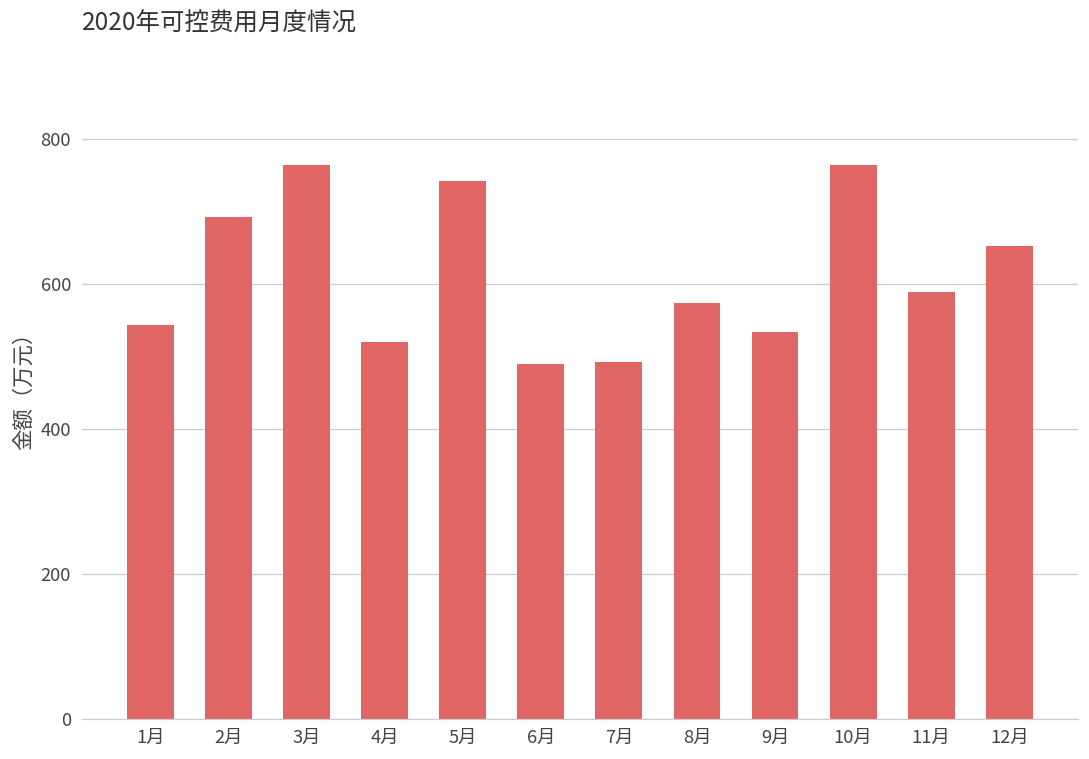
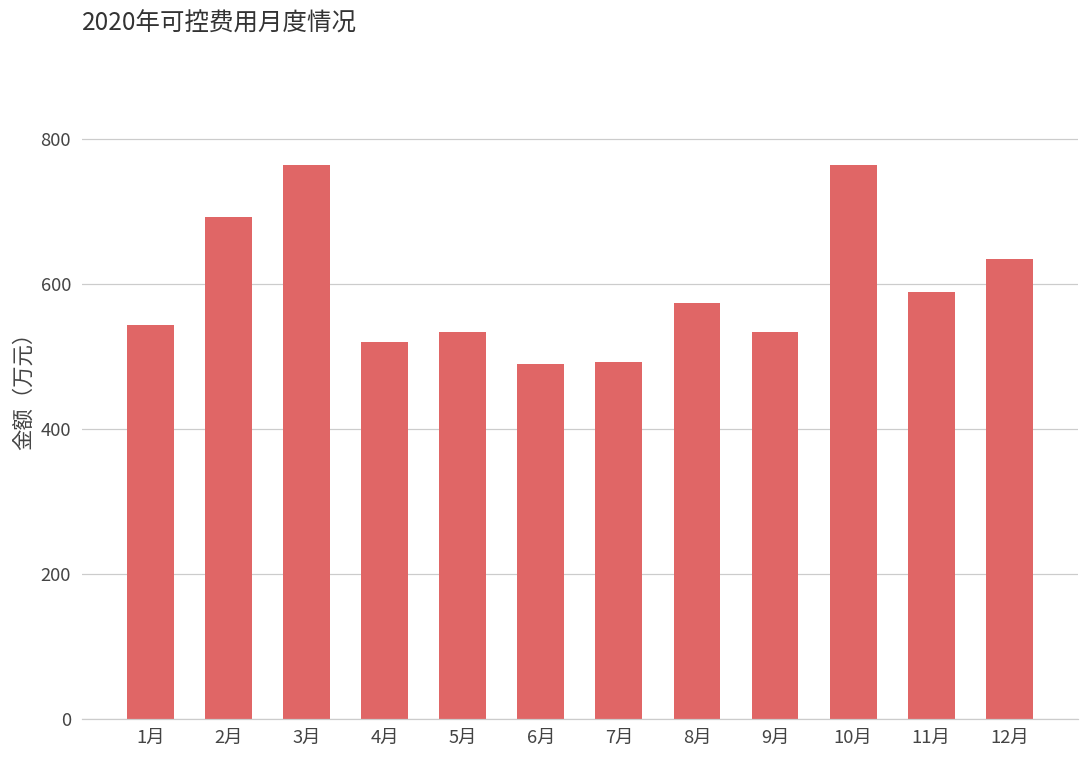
  {
    "1月": 540,
    "2月": 690,
    "3月": 770,
    "4月": 520,
-   "5月": 740,
+   "5月": 530,
    "6月": 490,
    "7月": 490,
    "8月": 570,
    "9月": 530,
    "10月": 770,
    "11月": 590,
-   "12月": 650
+   "12月": 630
  }
